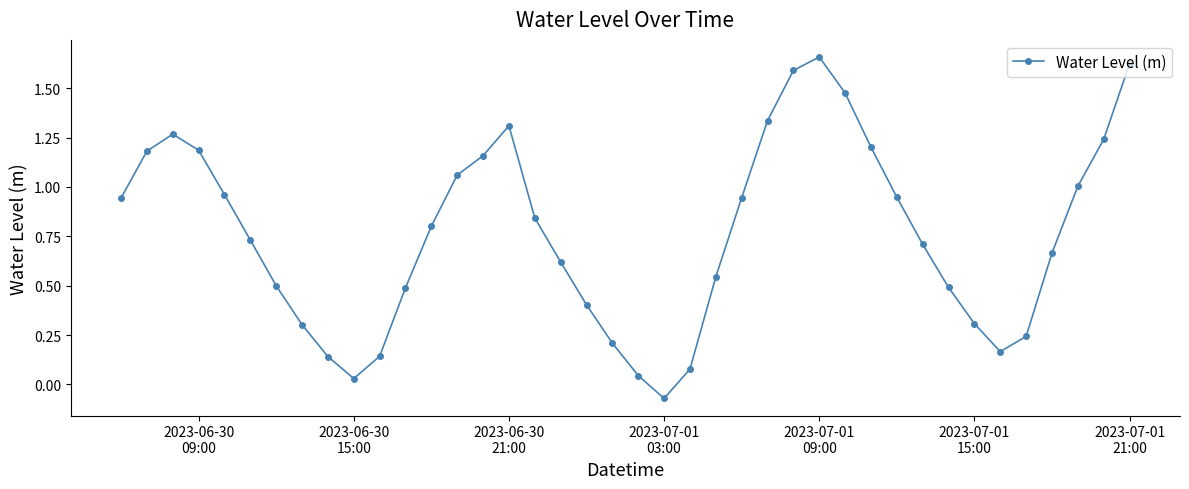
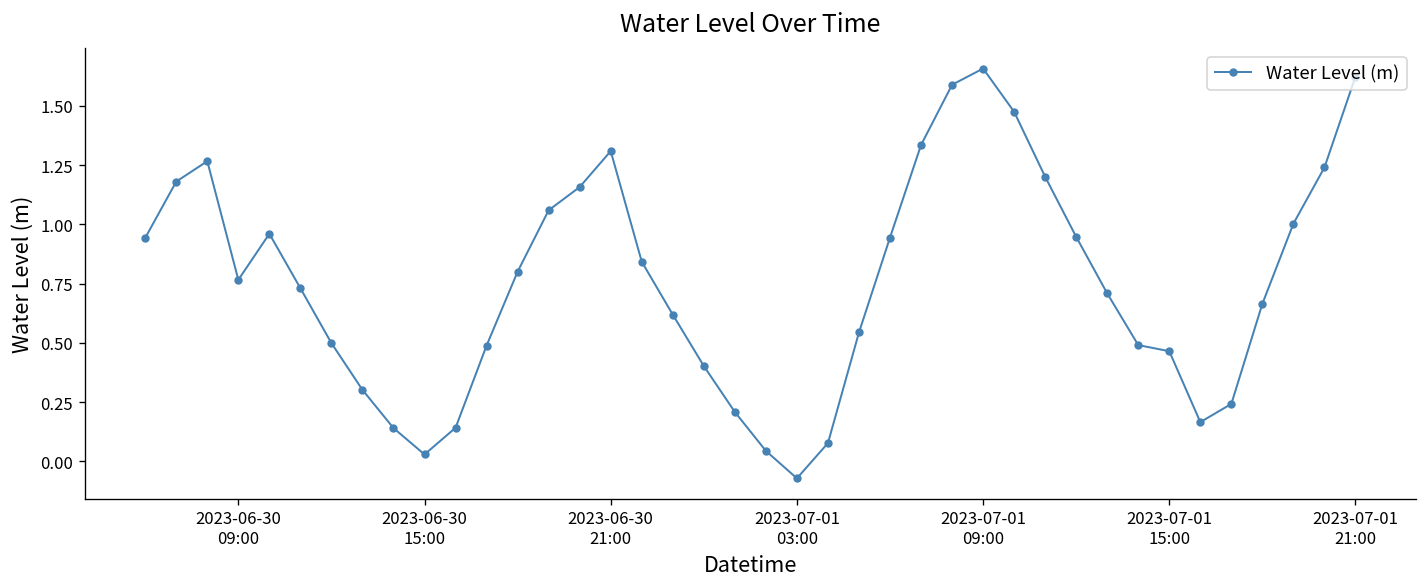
  {
-   "2023-06-30 09:00": 1.19,
+   "2023-06-30 09:00": 0.77,
    "2023-06-30 15:00": 0.03,
    "2023-06-30 21:00": 1.31,
    "2023-07-01 03:00": -0.07,
    "2023-07-01 09:00": 1.66,
-   "2023-07-01 15:00": 0.31
+   "2023-07-01 15:00": 0.47
  }
